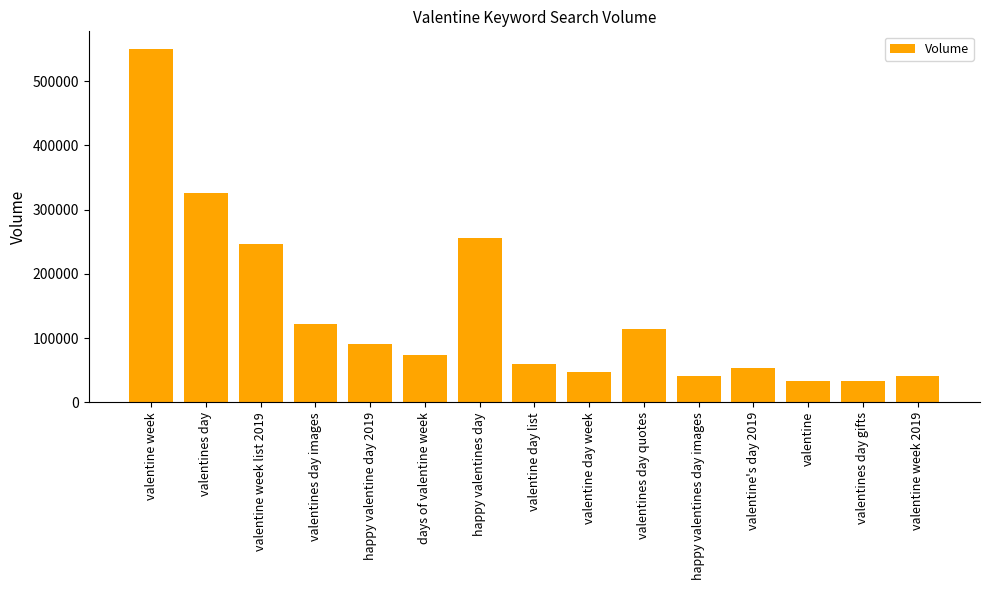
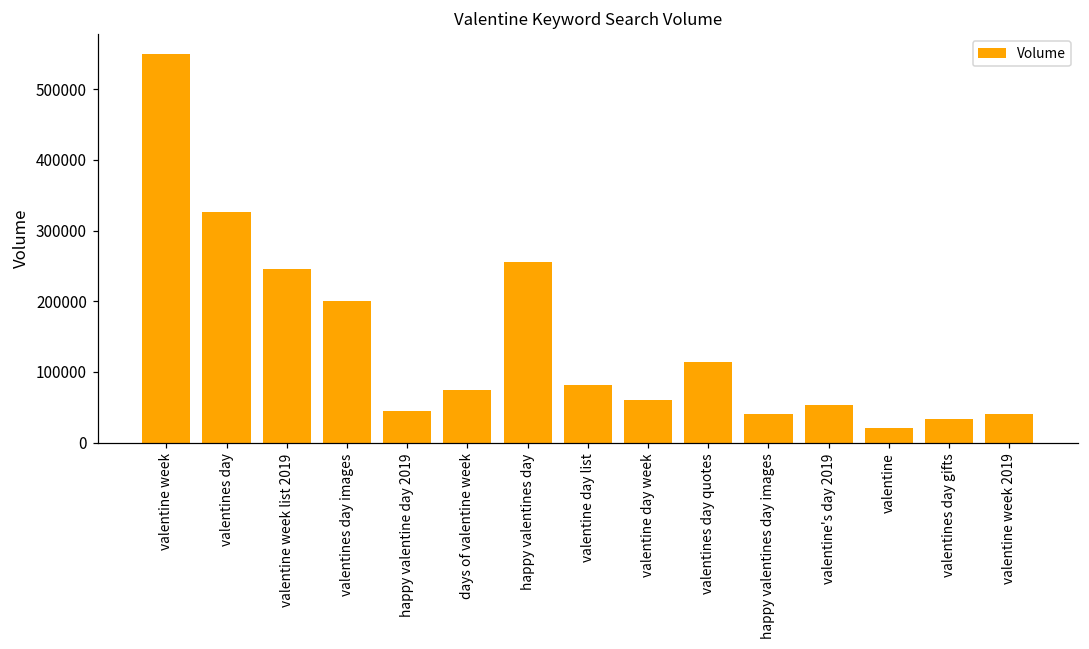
  {
    "valentine week": 550000,
    "valentines day": 330000,
    "valentine week list 2019": 250000,
-   "valentines day images": 120000,
-   "happy valentine day 2019": 90000,
+   "valentines day images": 200000,
+   "happy valentine day 2019": 50000,
    "days of valentine week": 70000,
    "happy valentines day": 260000,
-   "valentine day list": 60000,
-   "valentine day week": 50000,
+   "valentine day list": 80000,
+   "valentine day week": 60000,
    "valentines day quotes": 110000,
    "happy valentines day images": 40000,
    "valentine's day 2019": 50000,
-   "valentine": 30000,
+   "valentine": 20000,
    "valentines day gifts": 30000,
    "valentine week 2019": 40000
  }
